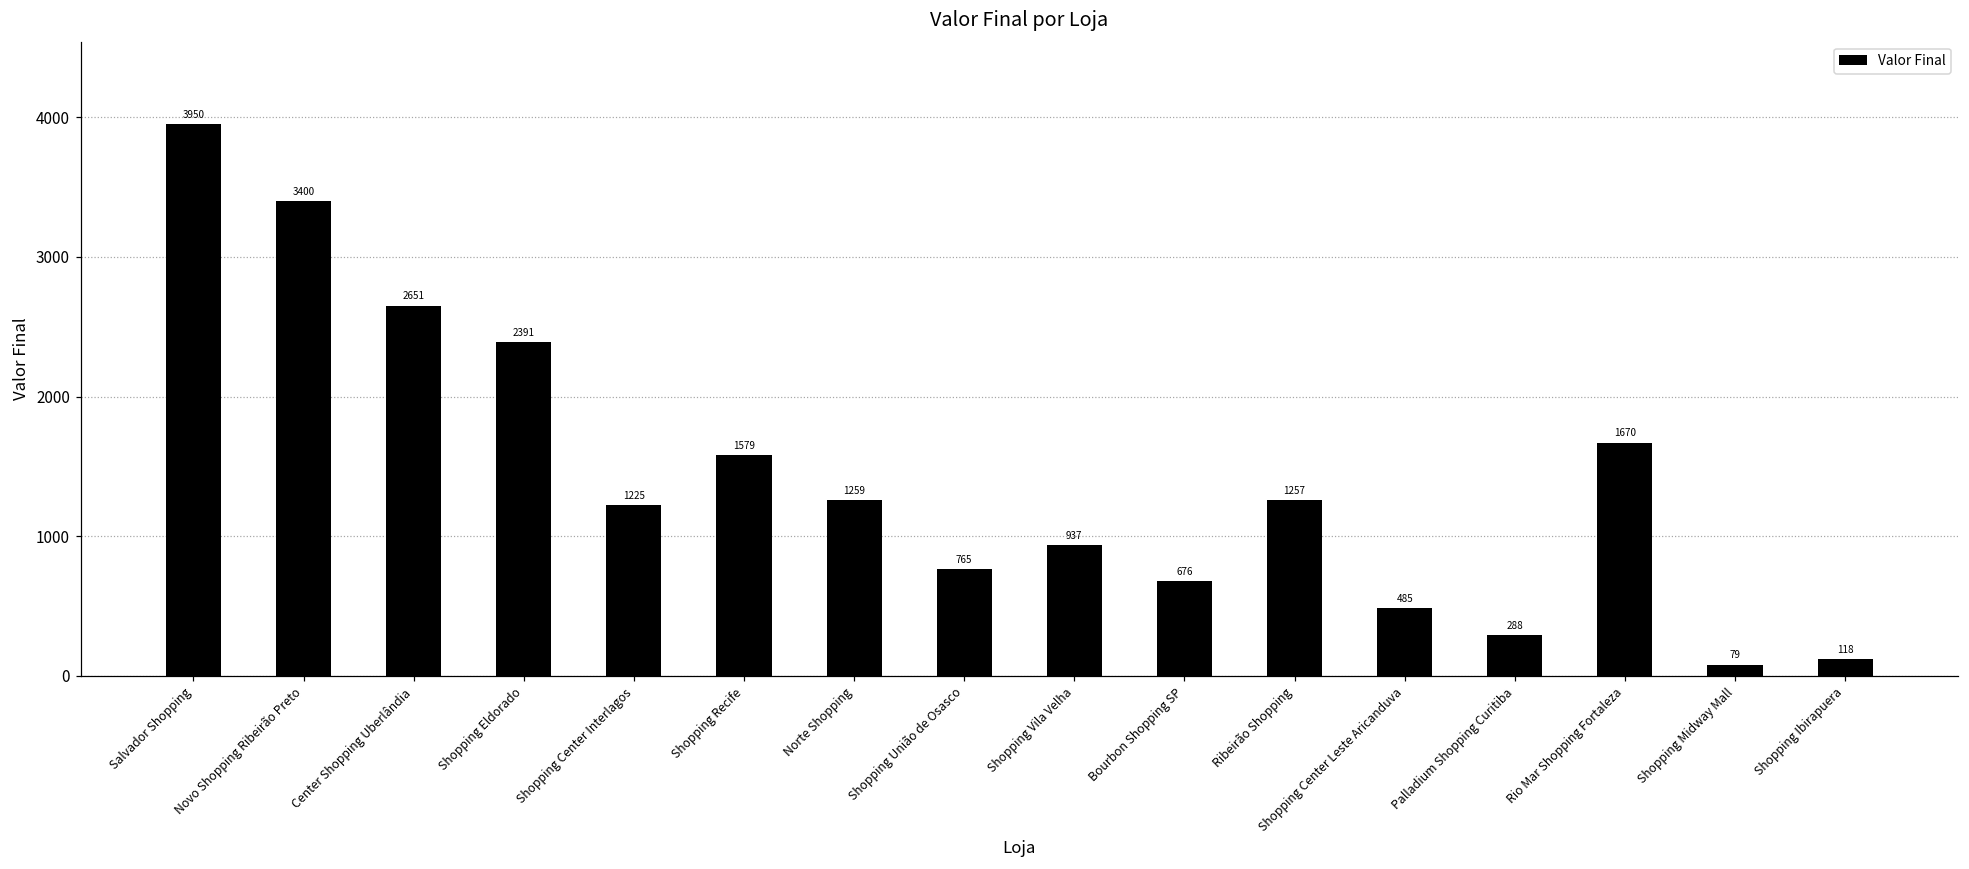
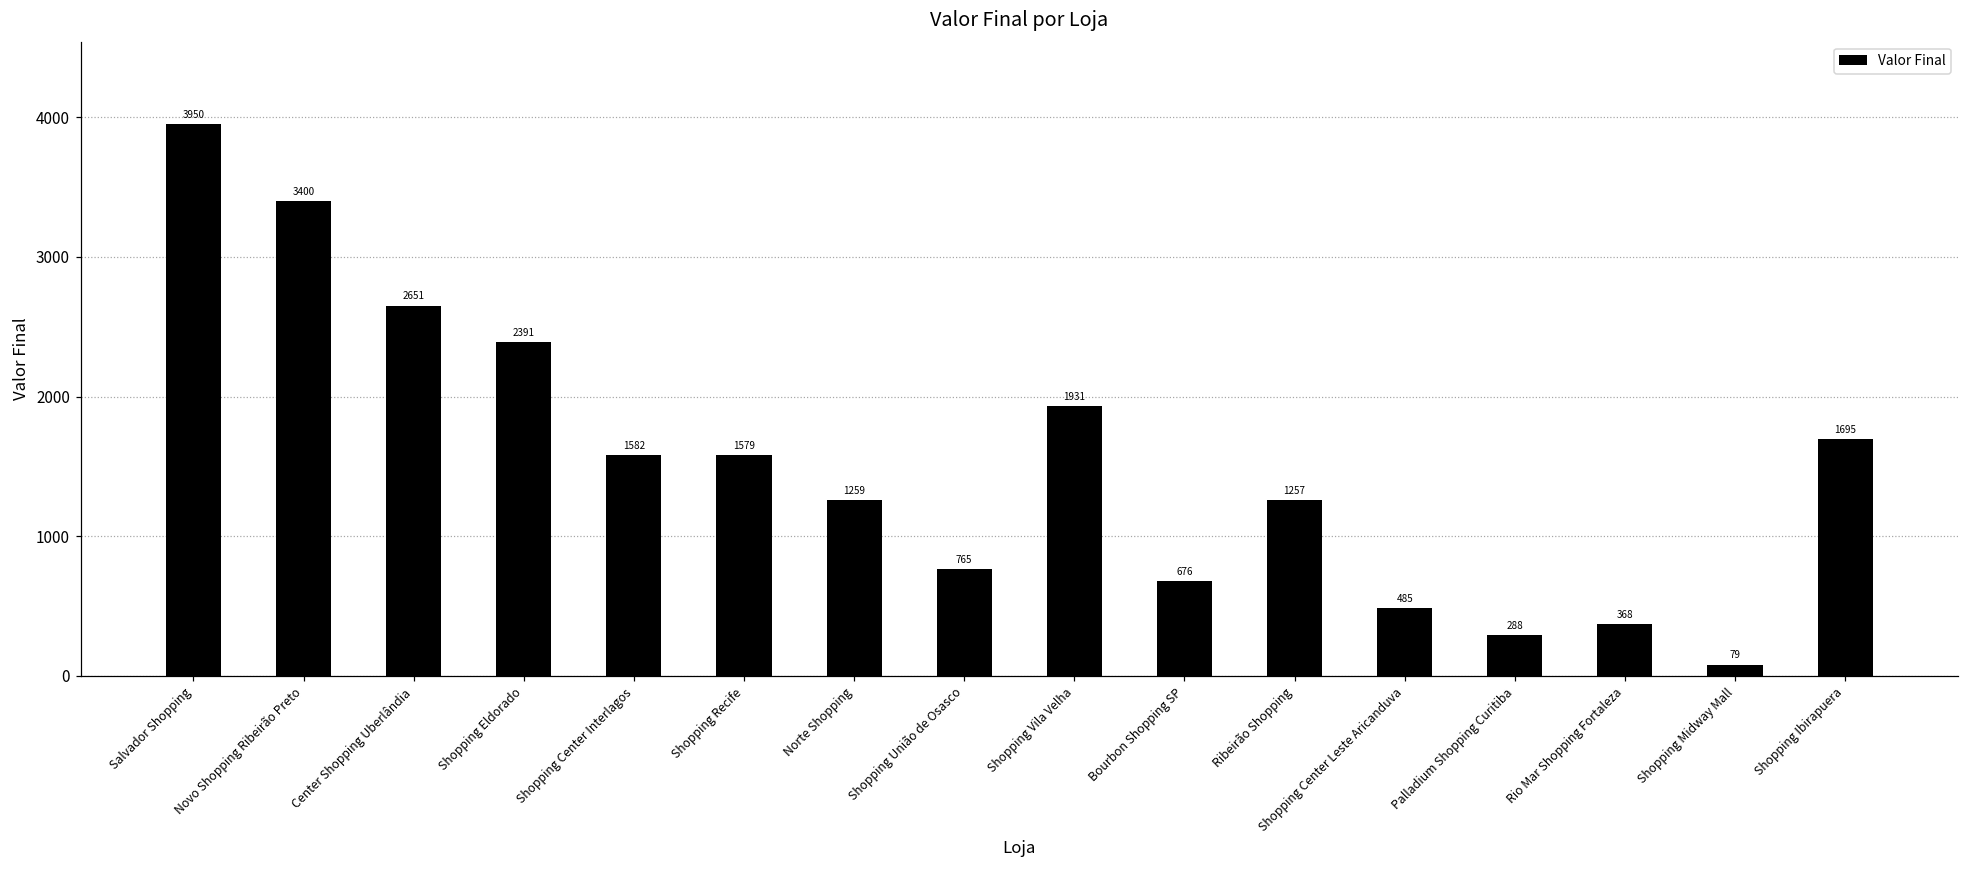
  {
    "Salvador Shopping": 3950,
    "Novo Shopping Ribeirão Preto": 3400,
    "Center Shopping Uberlândia": 2651,
    "Shopping Eldorado": 2391,
-   "Shopping Center Interlagos": 1225,
+   "Shopping Center Interlagos": 1582,
    "Shopping Recife": 1579,
    "Norte Shopping": 1259,
    "Shopping União de Osasco": 765,
-   "Shopping Vila Velha": 937,
+   "Shopping Vila Velha": 1931,
    "Bourbon Shopping SP": 676,
    "Ribeirão Shopping": 1257,
    "Shopping Center Leste Aricanduva": 485,
    "Palladium Shopping Curitiba": 288,
-   "Rio Mar Shopping Fortaleza": 1670,
+   "Rio Mar Shopping Fortaleza": 368,
    "Shopping Midway Mall": 79,
-   "Shopping Ibirapuera": 118
+   "Shopping Ibirapuera": 1695
  }
